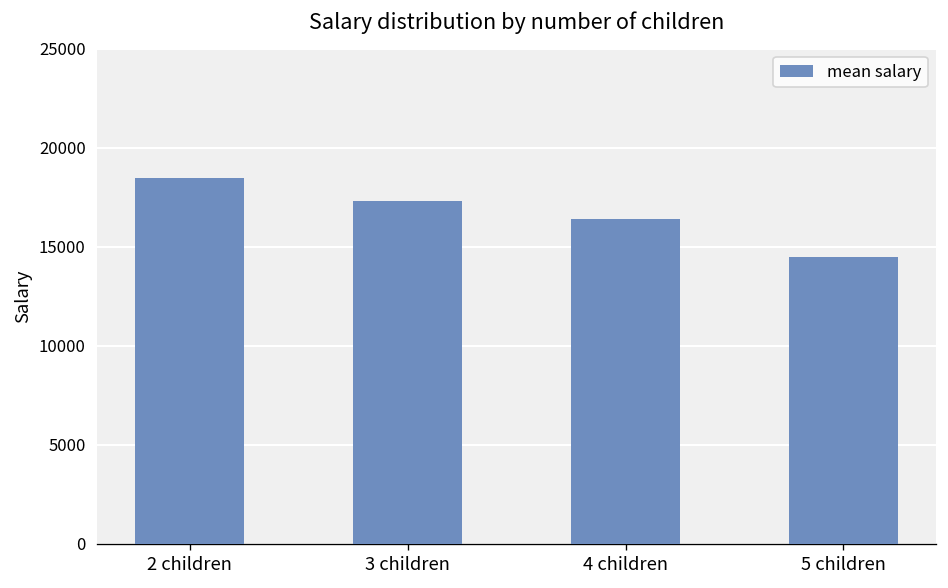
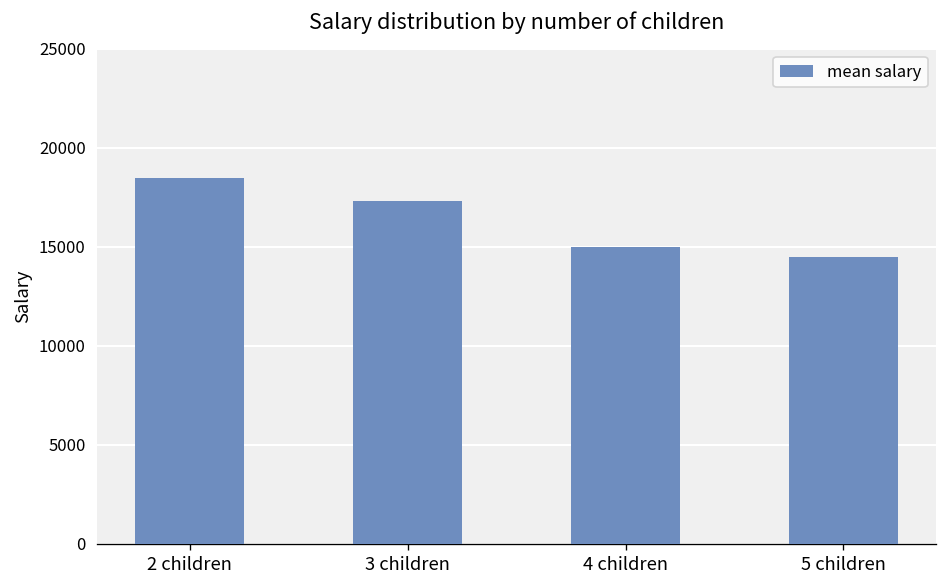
  {
    "2 children": 18500,
    "3 children": 17300,
-   "4 children": 16400,
+   "4 children": 15000,
    "5 children": 14500
  }
